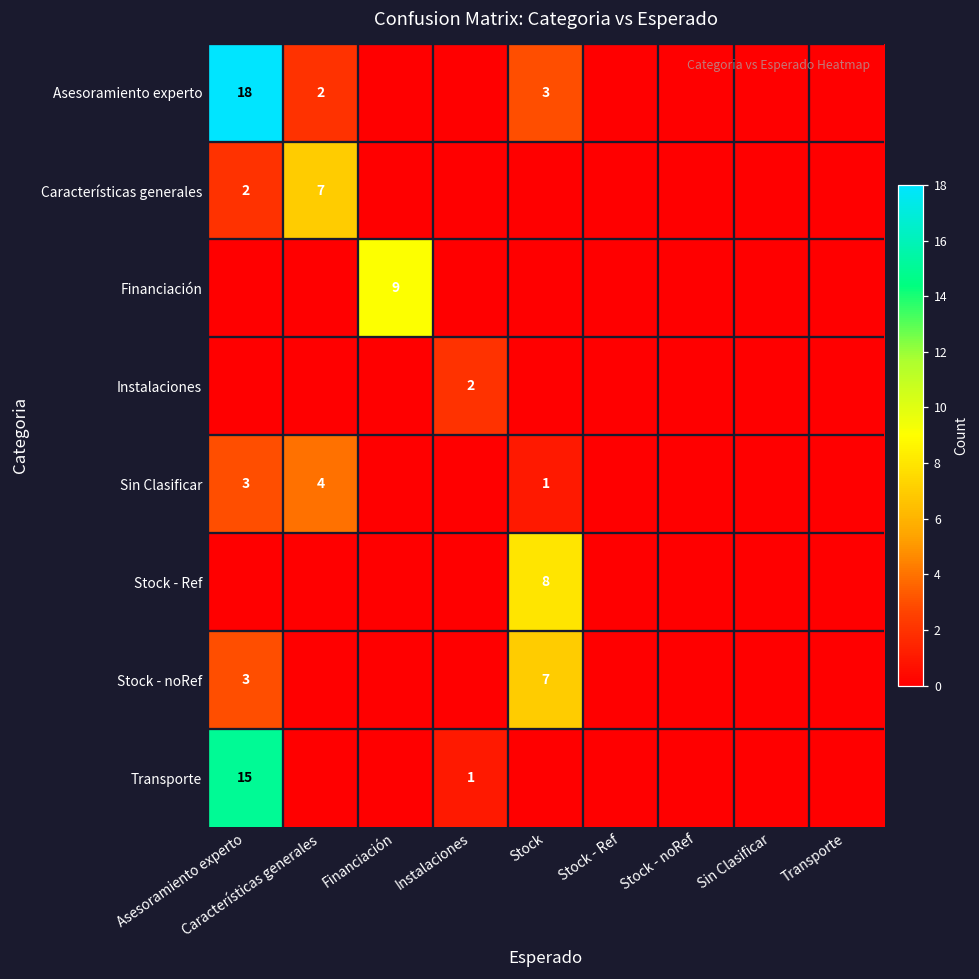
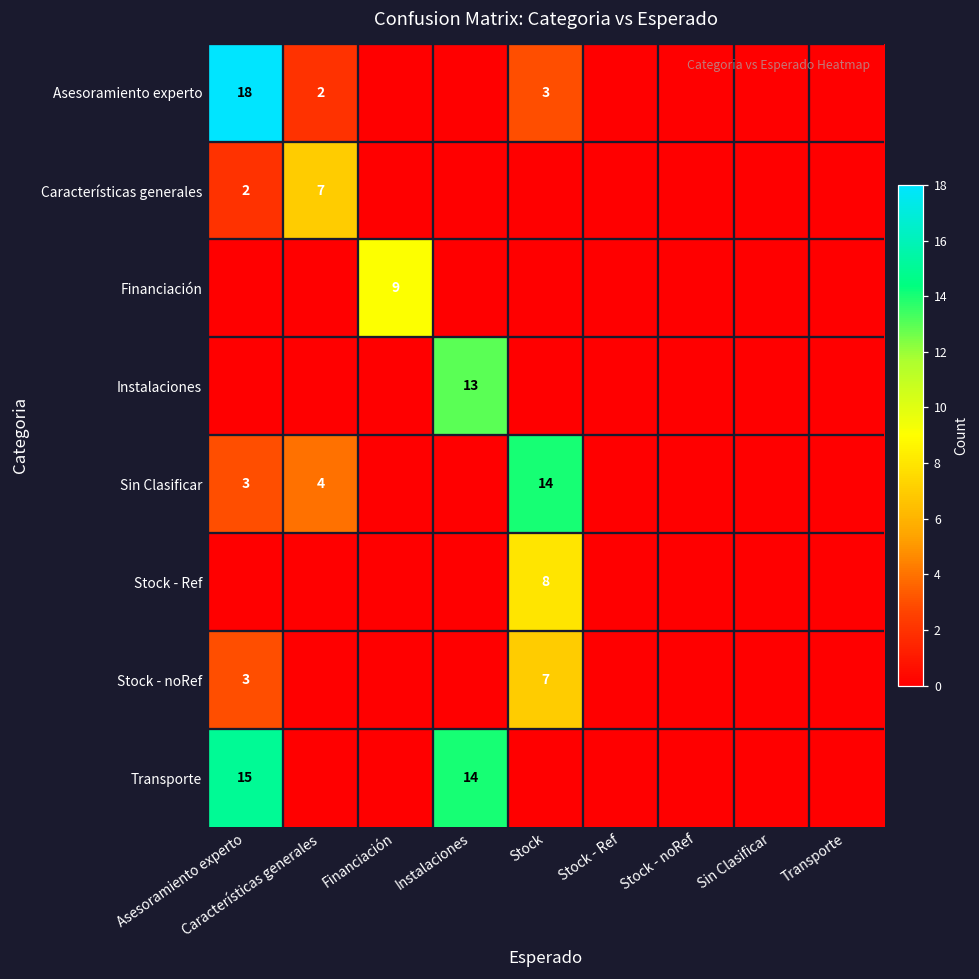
  {
    "Asesoramiento experto": {
      "Asesoramiento experto": 18,
      "Características generales": 2,
      "Stock": 3
    },
    "Características generales": {
      "Asesoramiento experto": 2,
      "Características generales": 7
    },
    "Financiación": {
      "Financiación": 9
    },
    "Instalaciones": {
-     "Instalaciones": 2
+     "Instalaciones": 13
    },
    "Sin Clasificar": {
      "Asesoramiento experto": 3,
      "Características generales": 4,
-     "Stock": 1
+     "Stock": 14
    },
    "Stock - Ref": {
      "Stock": 8
    },
    "Stock - noRef": {
      "Asesoramiento experto": 3,
      "Stock": 7
    },
    "Transporte": {
      "Asesoramiento experto": 15,
-     "Instalaciones": 1
+     "Instalaciones": 14
    }
  }
